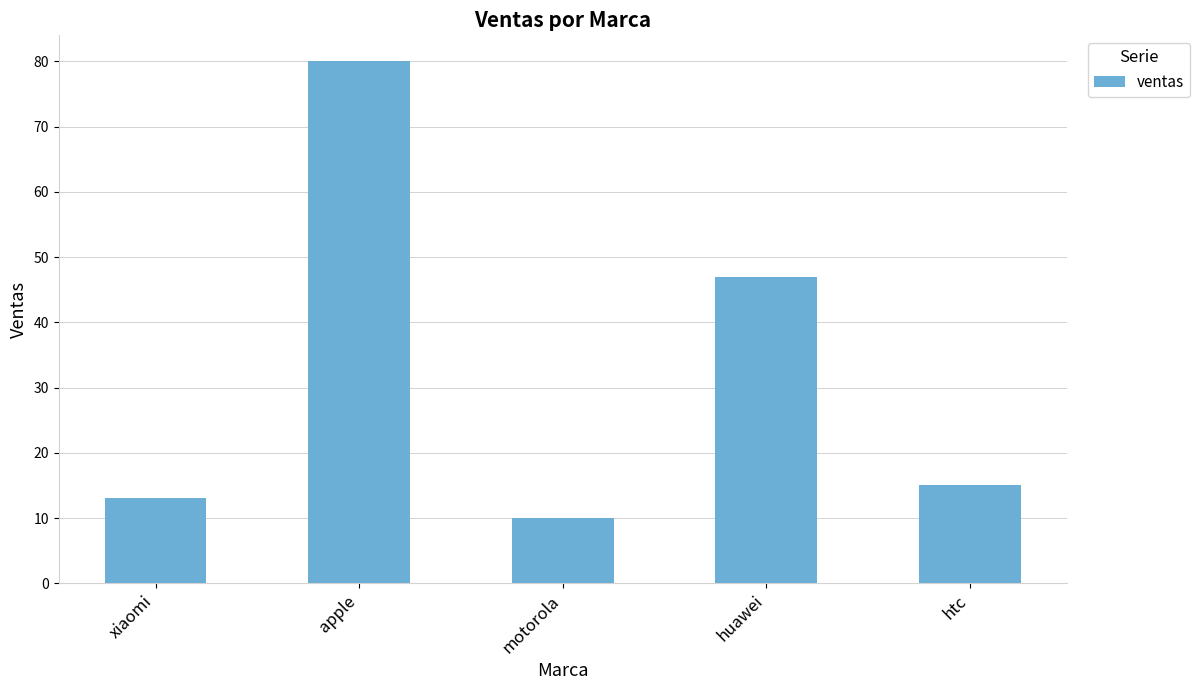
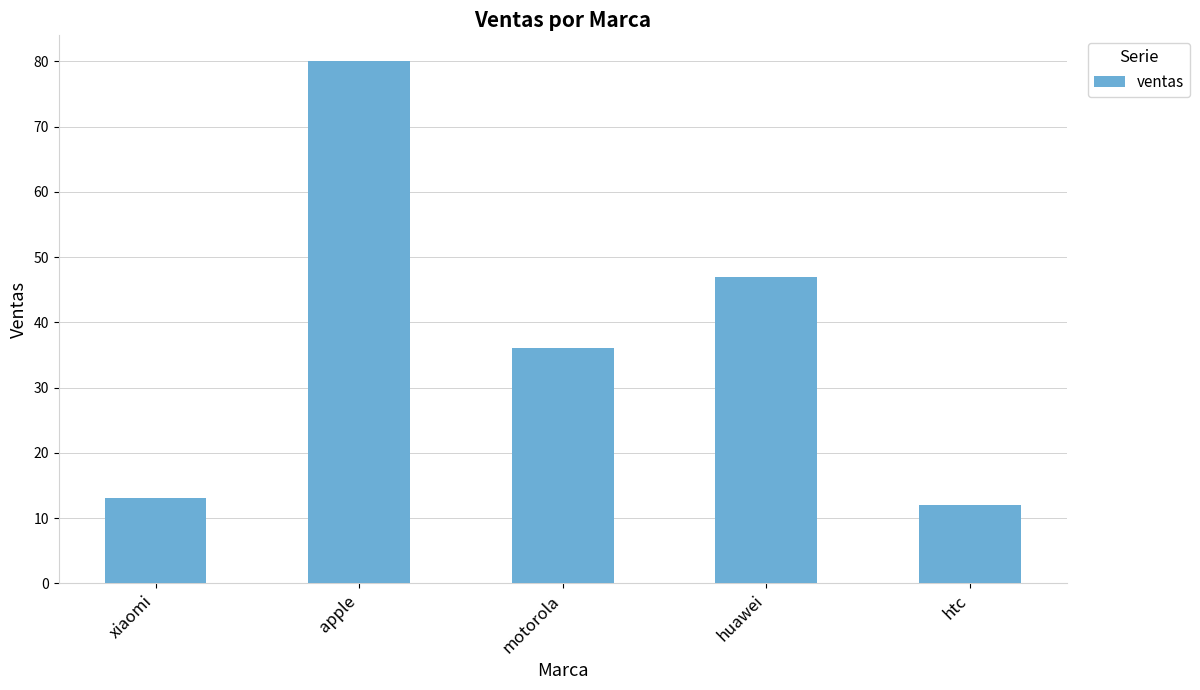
  {
    "xiaomi": 13,
    "apple": 80,
-   "motorola": 10,
+   "motorola": 36,
    "huawei": 47,
-   "htc": 15
+   "htc": 12
  }
